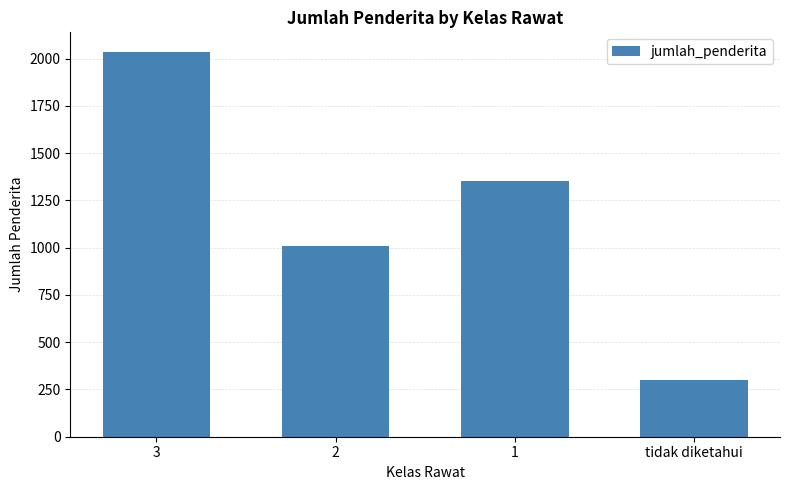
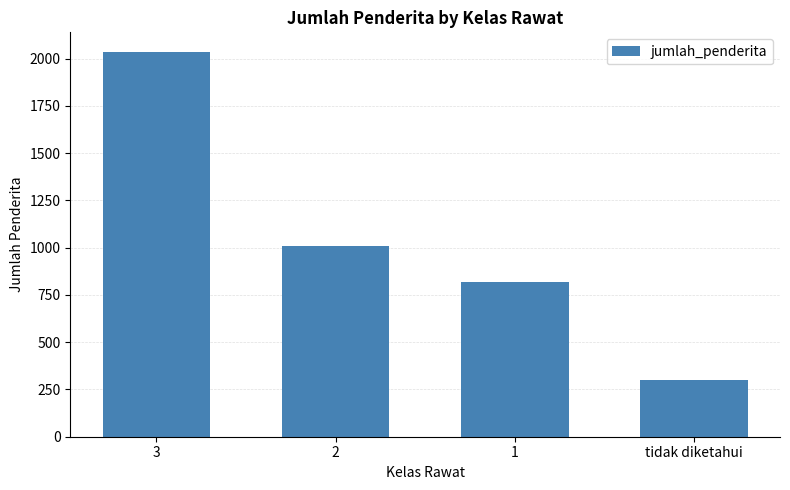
  {
    "3": 2040,
    "2": 1010,
-   "1": 1350,
+   "1": 820,
    "tidak diketahui": 300
  }
